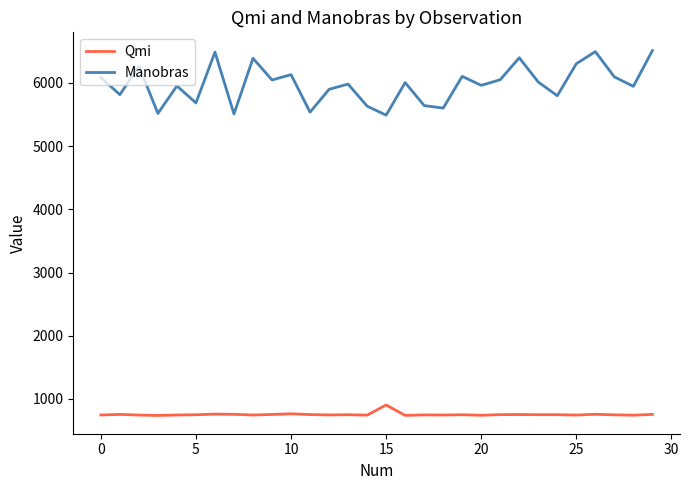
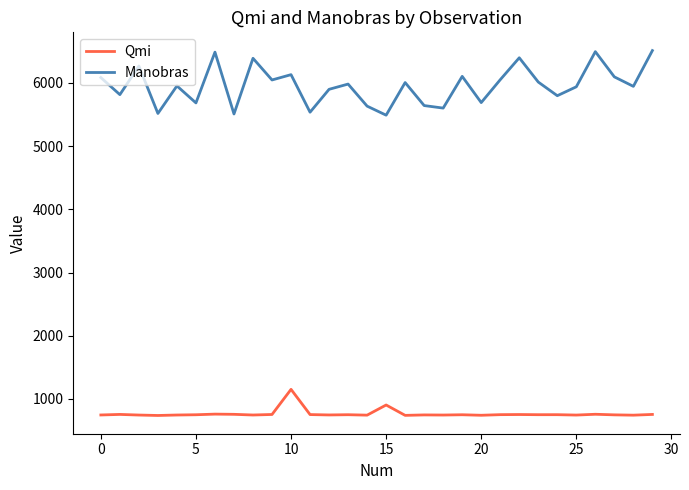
  {
    "Qmi": {
      "0": 700,
      "5": 700,
-     "10": 800,
+     "10": 1200,
      "15": 900,
      "20": 700,
      "25": 700
    },
    "Manobras": {
      "5": 5700,
      "10": 6100,
      "15": 5500,
-     "20": 6000,
-     "25": 6300
+     "20": 5700,
+     "25": 5900
    }
  }
